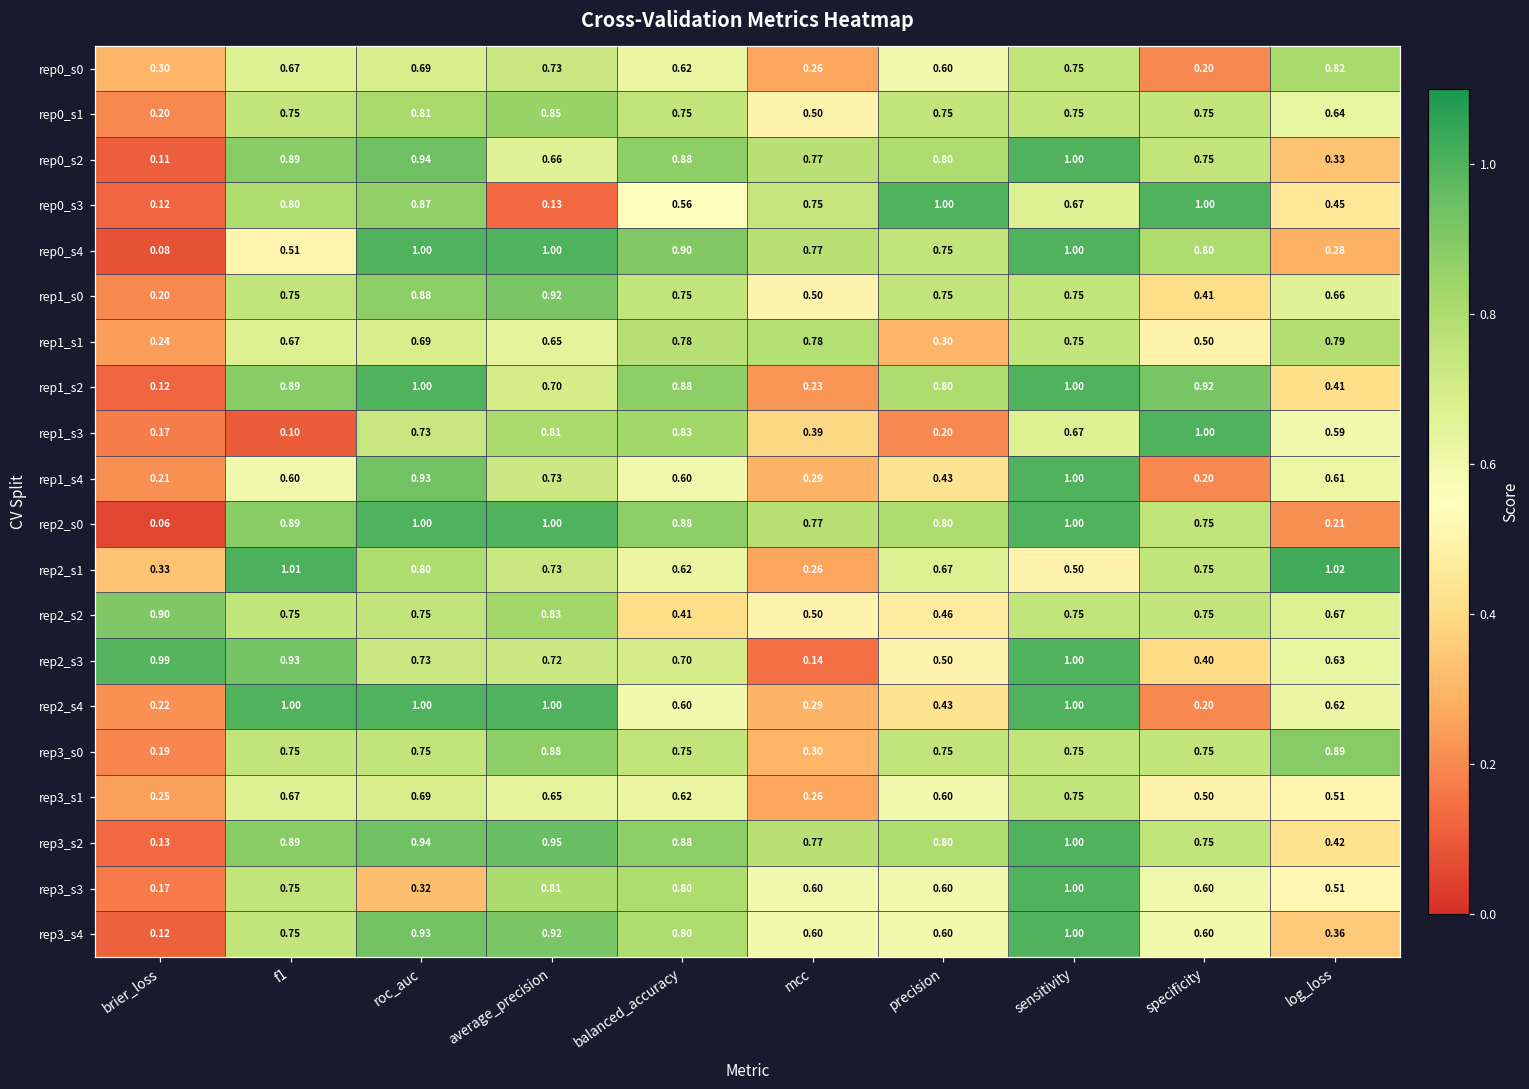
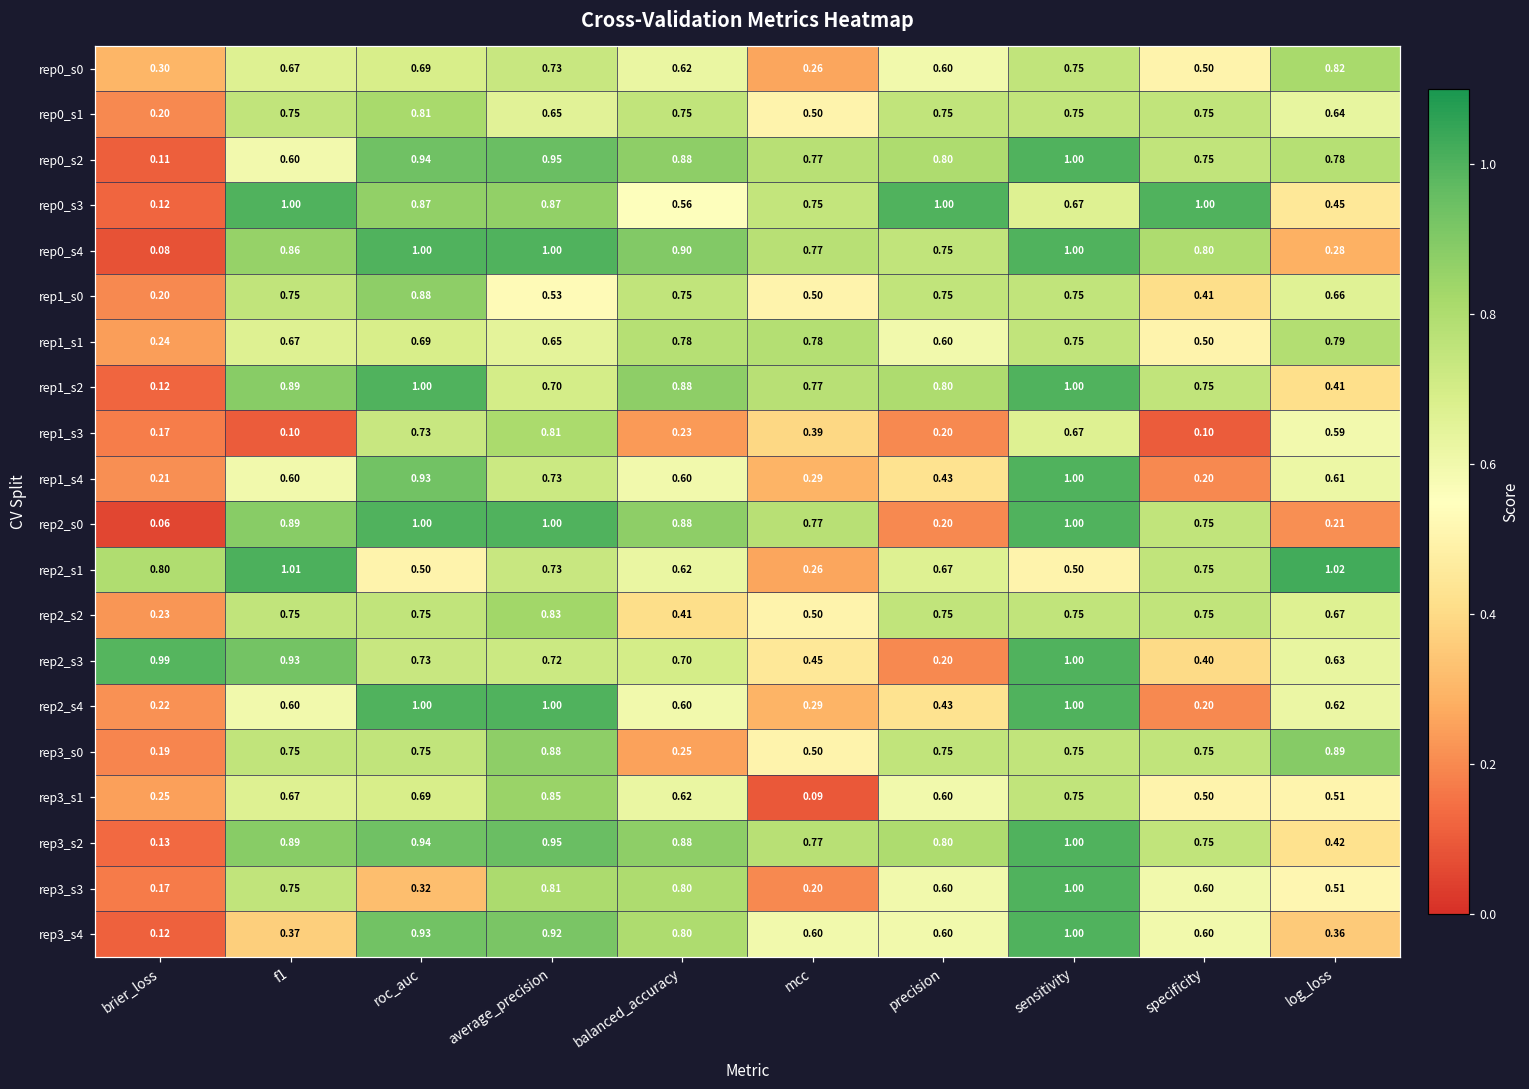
  {
    "rep0_s0": {
      "brier_loss": 0.30,
      "f1": 0.67,
      "roc_auc": 0.69,
      "average_precision": 0.73,
      "balanced_accuracy": 0.62,
      "mcc": 0.26,
      "precision": 0.60,
      "sensitivity": 0.75,
-     "specificity": 0.20,
+     "specificity": 0.50,
      "log_loss": 0.82
    },
    "rep0_s1": {
      "brier_loss": 0.20,
      "f1": 0.75,
      "roc_auc": 0.81,
-     "average_precision": 0.85,
+     "average_precision": 0.65,
      "balanced_accuracy": 0.75,
      "mcc": 0.50,
      "precision": 0.75,
      "sensitivity": 0.75,
      "specificity": 0.75,
      "log_loss": 0.64
    },
    "rep0_s2": {
      "brier_loss": 0.11,
-     "f1": 0.89,
+     "f1": 0.60,
      "roc_auc": 0.94,
-     "average_precision": 0.66,
+     "average_precision": 0.95,
      "balanced_accuracy": 0.88,
      "mcc": 0.77,
      "precision": 0.80,
      "sensitivity": 1.00,
      "specificity": 0.75,
-     "log_loss": 0.33
+     "log_loss": 0.78
    },
    "rep0_s3": {
      "brier_loss": 0.12,
-     "f1": 0.80,
+     "f1": 1.00,
      "roc_auc": 0.87,
-     "average_precision": 0.13,
+     "average_precision": 0.87,
      "balanced_accuracy": 0.56,
      "mcc": 0.75,
      "precision": 1.00,
      "sensitivity": 0.67,
      "specificity": 1.00,
      "log_loss": 0.45
    },
    "rep0_s4": {
      "brier_loss": 0.08,
-     "f1": 0.51,
+     "f1": 0.86,
      "roc_auc": 1.00,
      "average_precision": 1.00,
      "balanced_accuracy": 0.90,
      "mcc": 0.77,
      "precision": 0.75,
      "sensitivity": 1.00,
      "specificity": 0.80,
      "log_loss": 0.28
    },
    "rep1_s0": {
      "brier_loss": 0.20,
      "f1": 0.75,
      "roc_auc": 0.88,
-     "average_precision": 0.92,
+     "average_precision": 0.53,
      "balanced_accuracy": 0.75,
      "mcc": 0.50,
      "precision": 0.75,
      "sensitivity": 0.75,
      "specificity": 0.41,
      "log_loss": 0.66
    },
    "rep1_s1": {
      "brier_loss": 0.24,
      "f1": 0.67,
      "roc_auc": 0.69,
      "average_precision": 0.65,
      "balanced_accuracy": 0.78,
      "mcc": 0.78,
-     "precision": 0.30,
+     "precision": 0.60,
      "sensitivity": 0.75,
      "specificity": 0.50,
      "log_loss": 0.79
    },
    "rep1_s2": {
      "brier_loss": 0.12,
      "f1": 0.89,
      "roc_auc": 1.00,
      "average_precision": 0.70,
      "balanced_accuracy": 0.88,
-     "mcc": 0.23,
+     "mcc": 0.77,
      "precision": 0.80,
      "sensitivity": 1.00,
-     "specificity": 0.92,
+     "specificity": 0.75,
      "log_loss": 0.41
    },
    "rep1_s3": {
      "brier_loss": 0.17,
      "f1": 0.10,
      "roc_auc": 0.73,
      "average_precision": 0.81,
-     "balanced_accuracy": 0.83,
+     "balanced_accuracy": 0.23,
      "mcc": 0.39,
      "precision": 0.20,
      "sensitivity": 0.67,
-     "specificity": 1.00,
+     "specificity": 0.10,
      "log_loss": 0.59
    },
    "rep1_s4": {
      "brier_loss": 0.21,
      "f1": 0.60,
      "roc_auc": 0.93,
      "average_precision": 0.73,
      "balanced_accuracy": 0.60,
      "mcc": 0.29,
      "precision": 0.43,
      "sensitivity": 1.00,
      "specificity": 0.20,
      "log_loss": 0.61
    },
    "rep2_s0": {
      "brier_loss": 0.06,
      "f1": 0.89,
      "roc_auc": 1.00,
      "average_precision": 1.00,
      "balanced_accuracy": 0.88,
      "mcc": 0.77,
-     "precision": 0.80,
+     "precision": 0.20,
      "sensitivity": 1.00,
      "specificity": 0.75,
      "log_loss": 0.21
    },
    "rep2_s1": {
-     "brier_loss": 0.33,
+     "brier_loss": 0.80,
      "f1": 1.01,
-     "roc_auc": 0.80,
+     "roc_auc": 0.50,
      "average_precision": 0.73,
      "balanced_accuracy": 0.62,
      "mcc": 0.26,
      "precision": 0.67,
      "sensitivity": 0.50,
      "specificity": 0.75,
      "log_loss": 1.02
    },
    "rep2_s2": {
-     "brier_loss": 0.90,
+     "brier_loss": 0.23,
      "f1": 0.75,
      "roc_auc": 0.75,
      "average_precision": 0.83,
      "balanced_accuracy": 0.41,
      "mcc": 0.50,
-     "precision": 0.46,
+     "precision": 0.75,
      "sensitivity": 0.75,
      "specificity": 0.75,
      "log_loss": 0.67
    },
    "rep2_s3": {
      "brier_loss": 0.99,
      "f1": 0.93,
      "roc_auc": 0.73,
      "average_precision": 0.72,
      "balanced_accuracy": 0.70,
-     "mcc": 0.14,
-     "precision": 0.50,
+     "mcc": 0.45,
+     "precision": 0.20,
      "sensitivity": 1.00,
      "specificity": 0.40,
      "log_loss": 0.63
    },
    "rep2_s4": {
      "brier_loss": 0.22,
-     "f1": 1.00,
+     "f1": 0.60,
      "roc_auc": 1.00,
      "average_precision": 1.00,
      "balanced_accuracy": 0.60,
      "mcc": 0.29,
      "precision": 0.43,
      "sensitivity": 1.00,
      "specificity": 0.20,
      "log_loss": 0.62
    },
    "rep3_s0": {
      "brier_loss": 0.19,
      "f1": 0.75,
      "roc_auc": 0.75,
      "average_precision": 0.88,
-     "balanced_accuracy": 0.75,
-     "mcc": 0.30,
+     "balanced_accuracy": 0.25,
+     "mcc": 0.50,
      "precision": 0.75,
      "sensitivity": 0.75,
      "specificity": 0.75,
      "log_loss": 0.89
    },
    "rep3_s1": {
      "brier_loss": 0.25,
      "f1": 0.67,
      "roc_auc": 0.69,
-     "average_precision": 0.65,
+     "average_precision": 0.85,
      "balanced_accuracy": 0.62,
-     "mcc": 0.26,
+     "mcc": 0.09,
      "precision": 0.60,
      "sensitivity": 0.75,
      "specificity": 0.50,
      "log_loss": 0.51
    },
    "rep3_s2": {
      "brier_loss": 0.13,
      "f1": 0.89,
      "roc_auc": 0.94,
      "average_precision": 0.95,
      "balanced_accuracy": 0.88,
      "mcc": 0.77,
      "precision": 0.80,
      "sensitivity": 1.00,
      "specificity": 0.75,
      "log_loss": 0.42
    },
    "rep3_s3": {
      "brier_loss": 0.17,
      "f1": 0.75,
      "roc_auc": 0.32,
      "average_precision": 0.81,
      "balanced_accuracy": 0.80,
-     "mcc": 0.60,
+     "mcc": 0.20,
      "precision": 0.60,
      "sensitivity": 1.00,
      "specificity": 0.60,
      "log_loss": 0.51
    },
    "rep3_s4": {
      "brier_loss": 0.12,
-     "f1": 0.75,
+     "f1": 0.37,
      "roc_auc": 0.93,
      "average_precision": 0.92,
      "balanced_accuracy": 0.80,
      "mcc": 0.60,
      "precision": 0.60,
      "sensitivity": 1.00,
      "specificity": 0.60,
      "log_loss": 0.36
    }
  }
